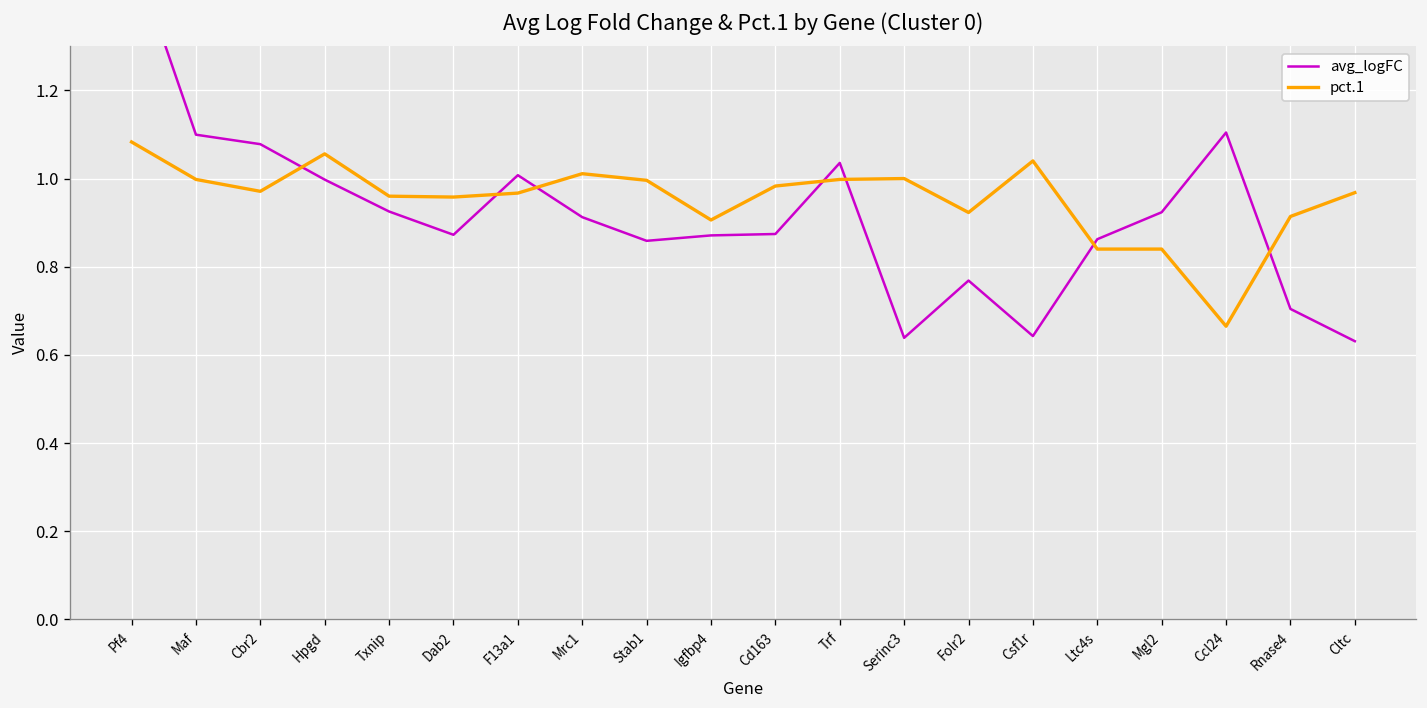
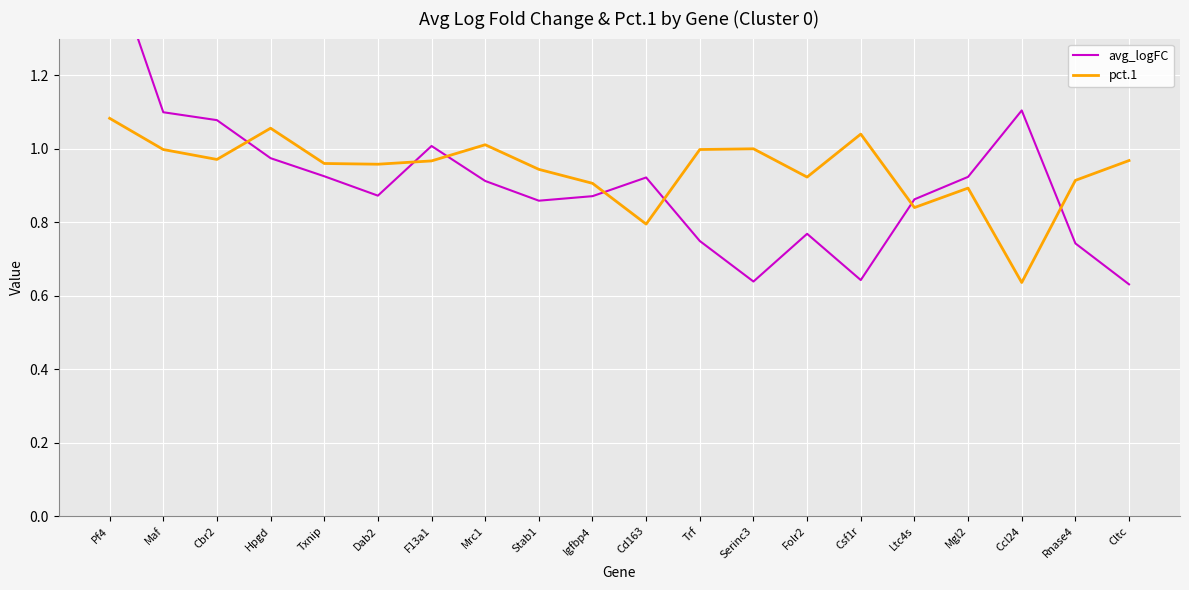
  {
    "avg_logFC": {
      "Maf": 1.10,
      "Cbr2": 1.08,
-     "Hpgd": 1.00,
+     "Hpgd": 0.97,
      "Txnip": 0.93,
      "Dab2": 0.87,
      "F13a1": 1.01,
      "Mrc1": 0.91,
      "Stab1": 0.86,
      "Igfbp4": 0.87,
-     "Cd163": 0.87,
-     "Trf": 1.04,
+     "Cd163": 0.92,
+     "Trf": 0.75,
      "Serinc3": 0.64,
      "Folr2": 0.77,
      "Csf1r": 0.64,
      "Ltc4s": 0.86,
      "Mgl2": 0.92,
      "Ccl24": 1.10,
-     "Rnase4": 0.70,
+     "Rnase4": 0.74,
      "Cltc": 0.63
    },
    "pct.1": {
      "Pf4": 1.08,
      "Maf": 1.00,
      "Cbr2": 0.97,
      "Hpgd": 1.06,
      "Txnip": 0.96,
      "Dab2": 0.96,
      "F13a1": 0.97,
      "Mrc1": 1.01,
-     "Stab1": 1.00,
+     "Stab1": 0.94,
      "Igfbp4": 0.91,
-     "Cd163": 0.98,
+     "Cd163": 0.80,
      "Trf": 1.00,
      "Serinc3": 1.00,
      "Folr2": 0.92,
      "Csf1r": 1.04,
      "Ltc4s": 0.84,
-     "Mgl2": 0.84,
-     "Ccl24": 0.67,
+     "Mgl2": 0.89,
+     "Ccl24": 0.64,
      "Rnase4": 0.91,
      "Cltc": 0.97
    }
  }
